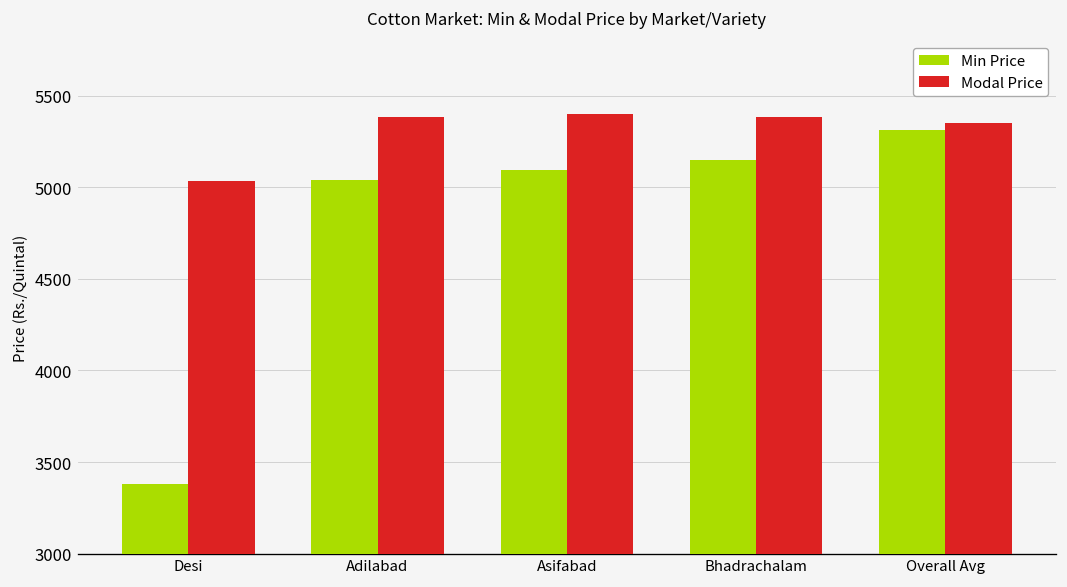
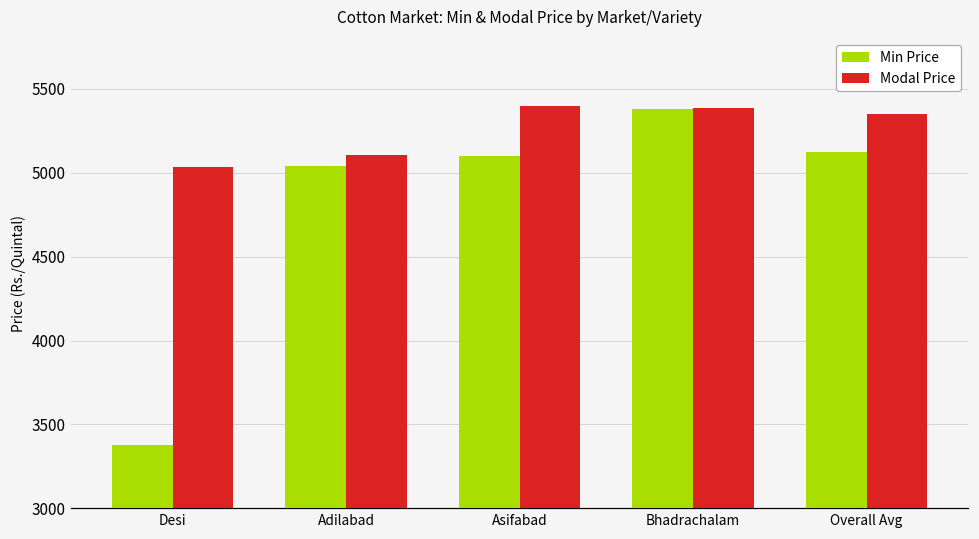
  {
    "Min Price": {
      "Desi": 3380,
      "Adilabad": 5040,
      "Asifabad": 5100,
-     "Bhadrachalam": 5150,
-     "Overall Avg": 5310
+     "Bhadrachalam": 5380,
+     "Overall Avg": 5130
    },
    "Modal Price": {
      "Desi": 5040,
-     "Adilabad": 5390,
+     "Adilabad": 5110,
      "Asifabad": 5400,
      "Bhadrachalam": 5380,
      "Overall Avg": 5350
    }
  }
